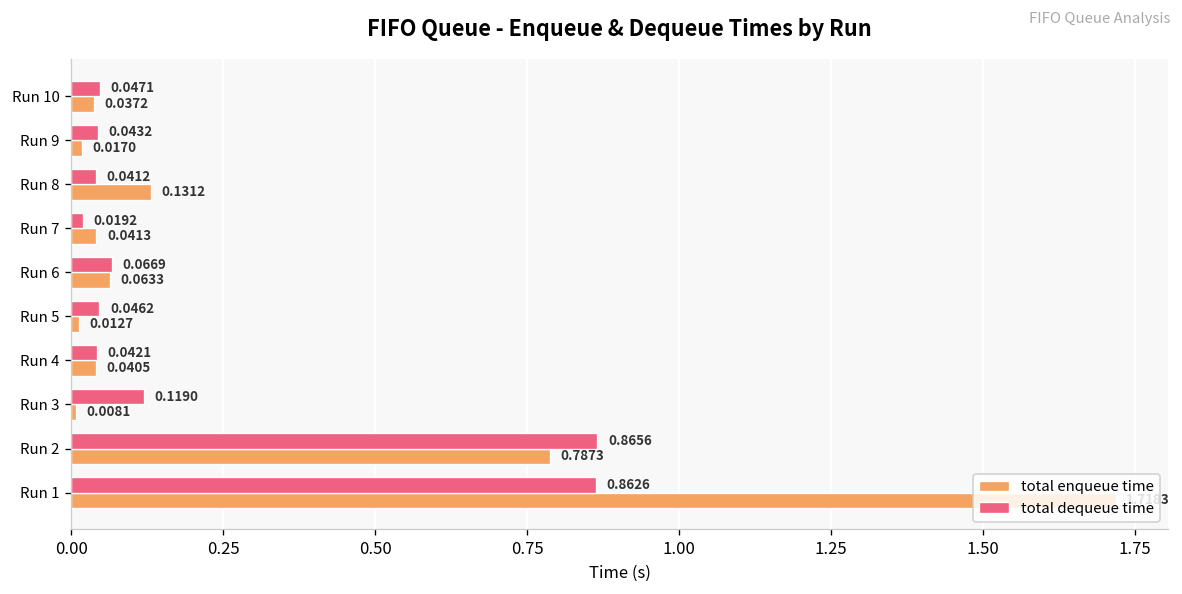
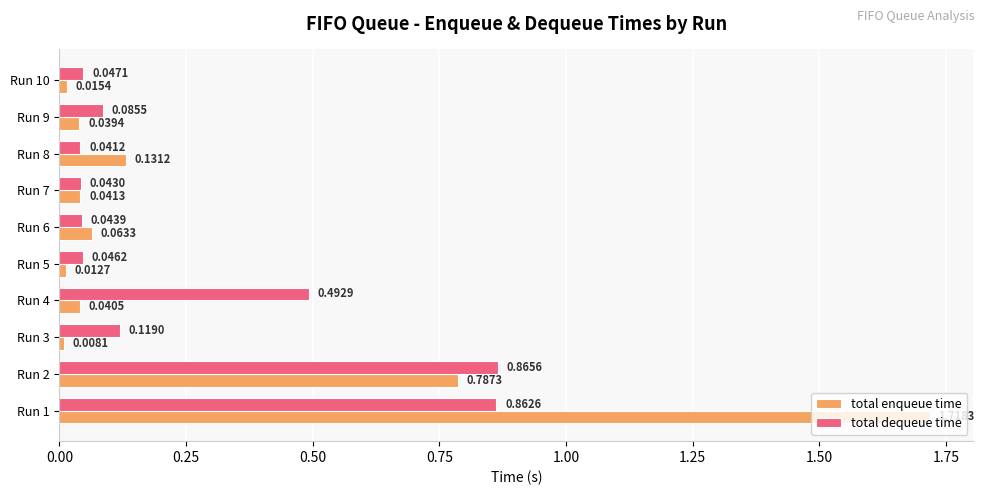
  {
    "total enqueue time": {
-     "Run 10": 0.0372,
-     "Run 9": 0.0170,
+     "Run 10": 0.0154,
+     "Run 9": 0.0394,
      "Run 8": 0.1312,
      "Run 7": 0.0413,
      "Run 6": 0.0633,
      "Run 5": 0.0127,
      "Run 4": 0.0405,
      "Run 3": 0.0081,
      "Run 2": 0.7873
    },
    "total dequeue time": {
      "Run 10": 0.0471,
-     "Run 9": 0.0432,
+     "Run 9": 0.0855,
      "Run 8": 0.0412,
-     "Run 7": 0.0192,
-     "Run 6": 0.0669,
+     "Run 7": 0.0430,
+     "Run 6": 0.0439,
      "Run 5": 0.0462,
-     "Run 4": 0.0421,
+     "Run 4": 0.4929,
      "Run 3": 0.1190,
      "Run 2": 0.8656,
      "Run 1": 0.8626
    }
  }
